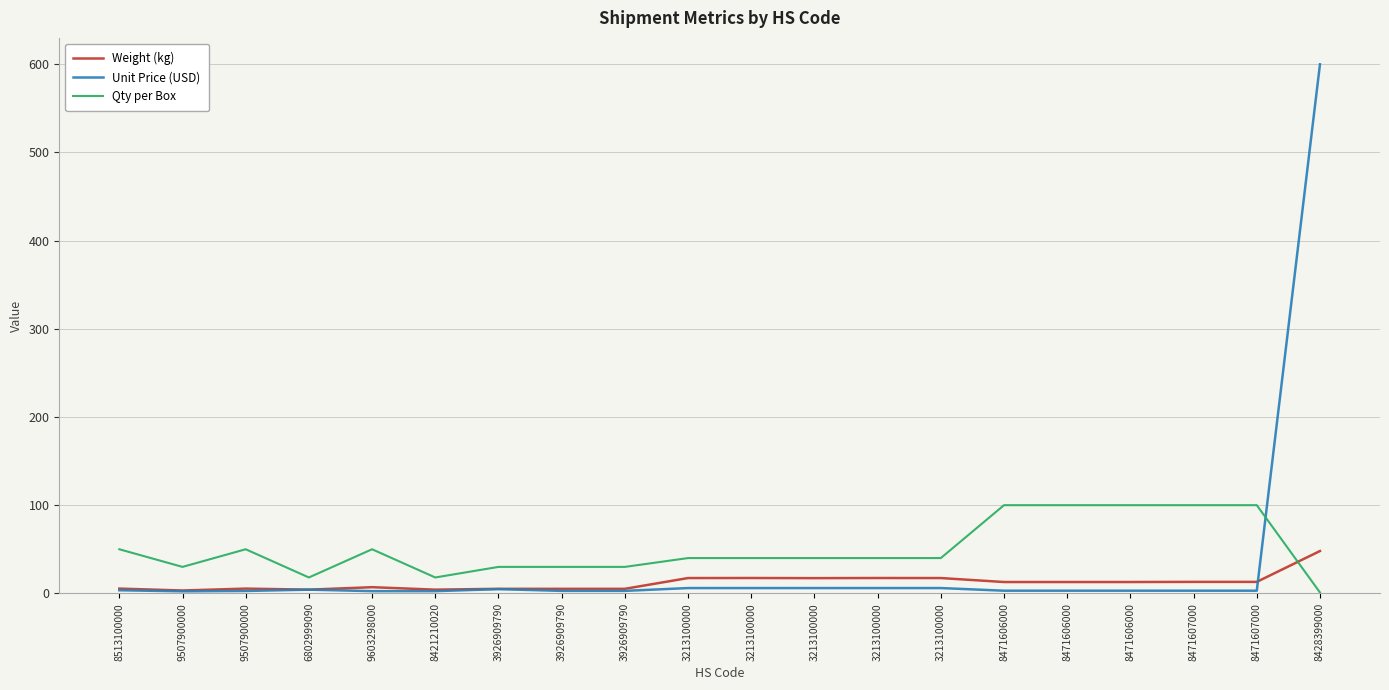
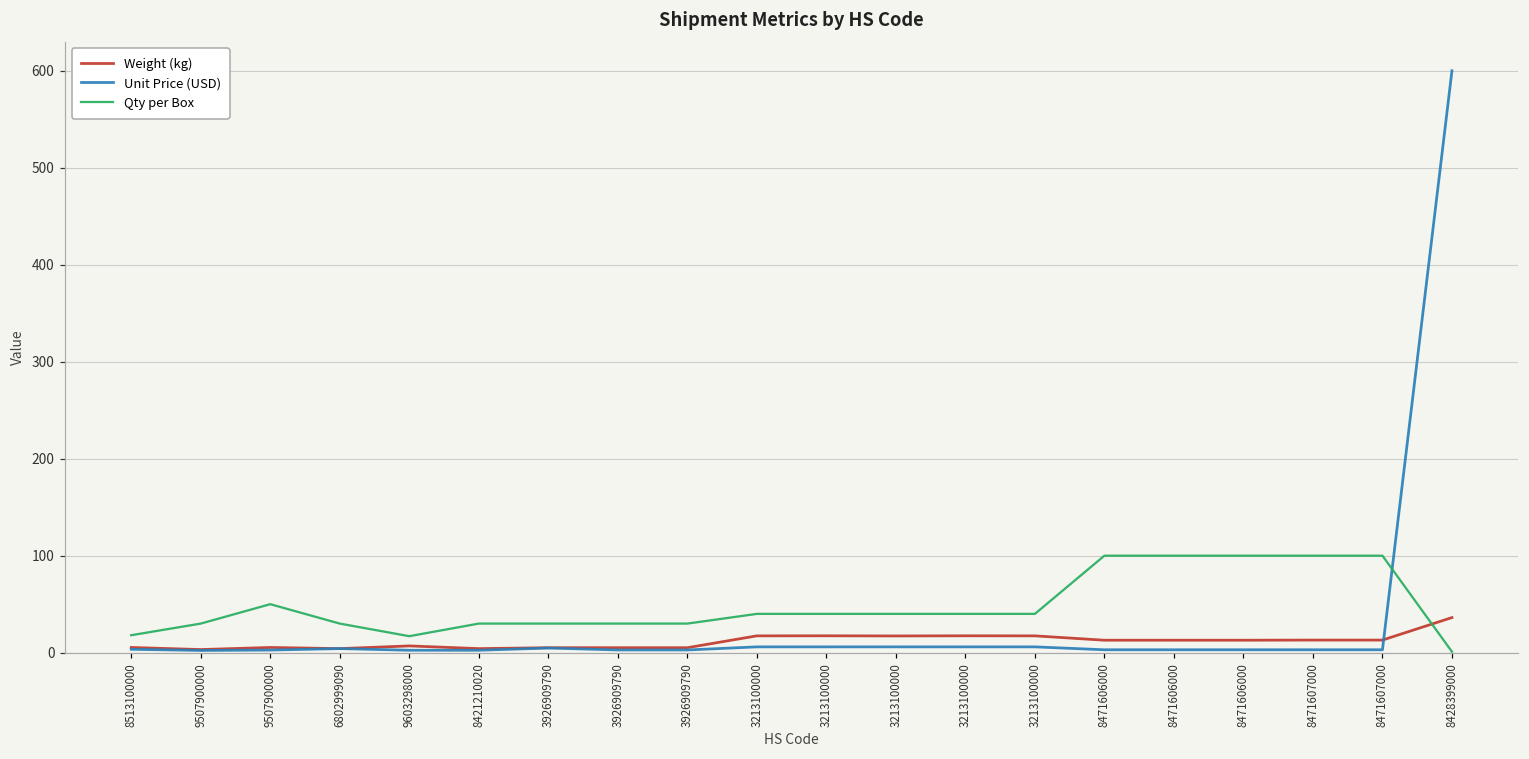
  {
    "Weight (kg)": {
      "9603298000": 10,
-     "8428399000": 50
+     "8428399000": 40
    },
    "Unit Price (USD)": {
      "9603298000": 0,
      "8428399000": 600
    },
    "Qty per Box": {
-     "8513100000": 50,
-     "6802999090": 20,
-     "9603298000": 50,
-     "8421210020": 20,
+     "8513100000": 20,
+     "6802999090": 30,
+     "9603298000": 20,
+     "8421210020": 30,
      "8428399000": 0
    }
  }
